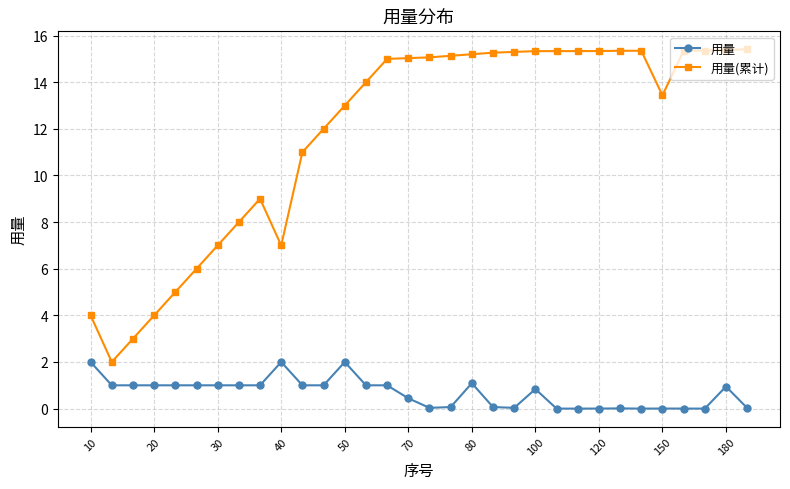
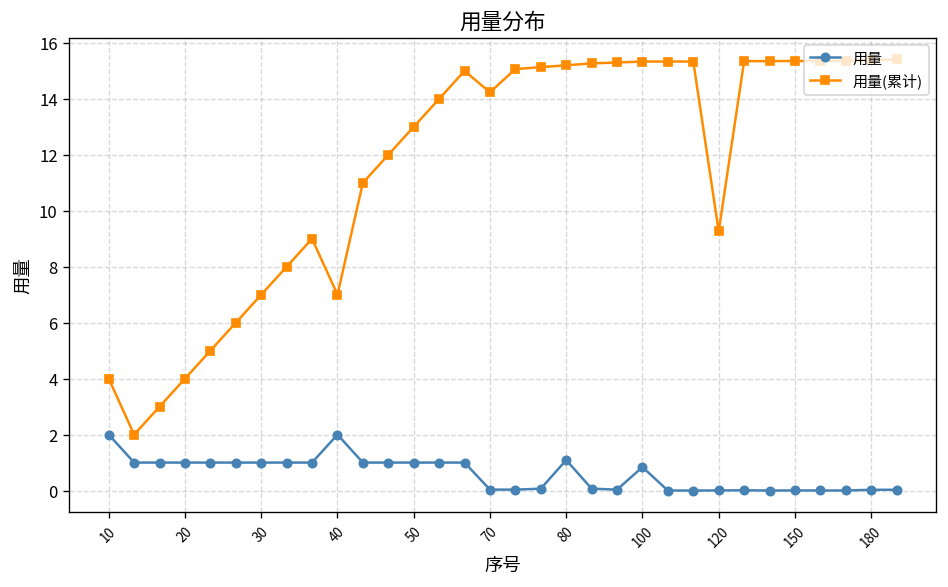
  {
    "用量": {
      "10": 2.0,
      "40": 2.0,
-     "50": 2,
-     "70": 0.4,
+     "50": 1,
+     "70": 0.0,
      "80": 1.1,
      "100": 0.8,
      "120": 0.0,
      "150": 0.0,
-     "180": 0.9
+     "180": 0.0
    },
    "用量(累计)": {
      "10": 4.0,
      "40": 7.0,
      "50": 13.0,
-     "70": 15.0,
+     "70": 14.2,
      "80": 15.2,
      "100": 15.3,
-     "120": 15.3,
-     "150": 13.4
+     "120": 9.3,
+     "150": 15.4
    }
  }
